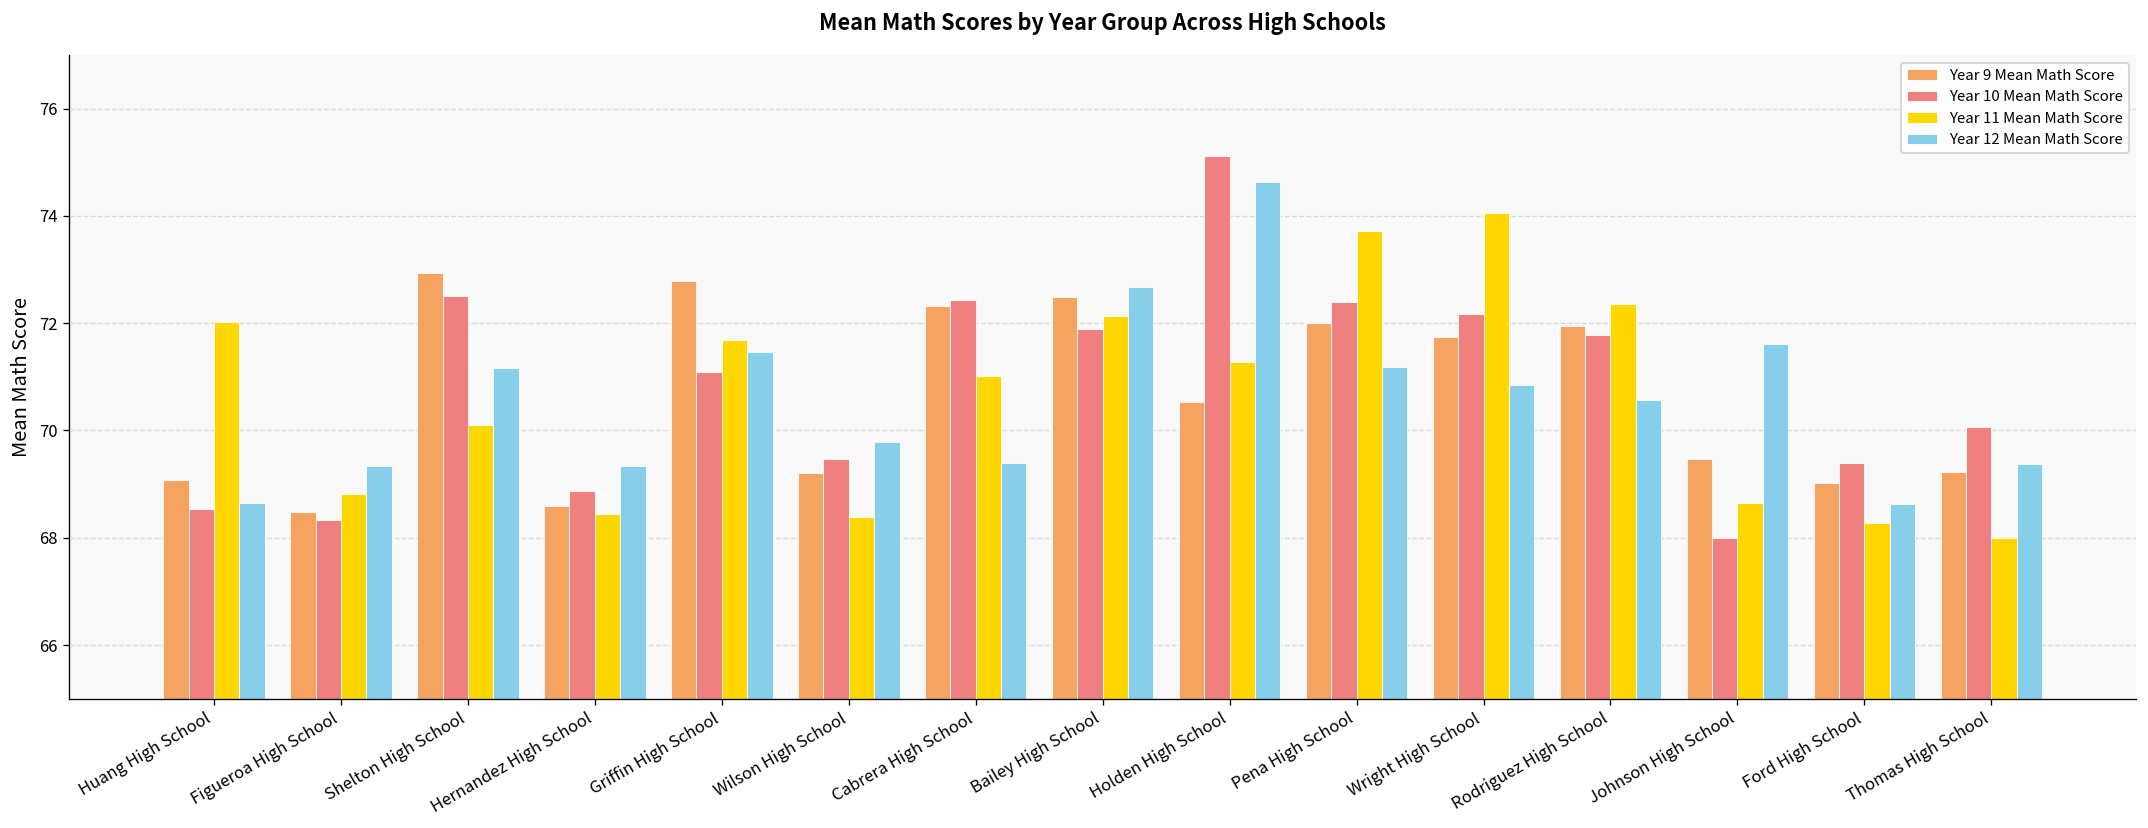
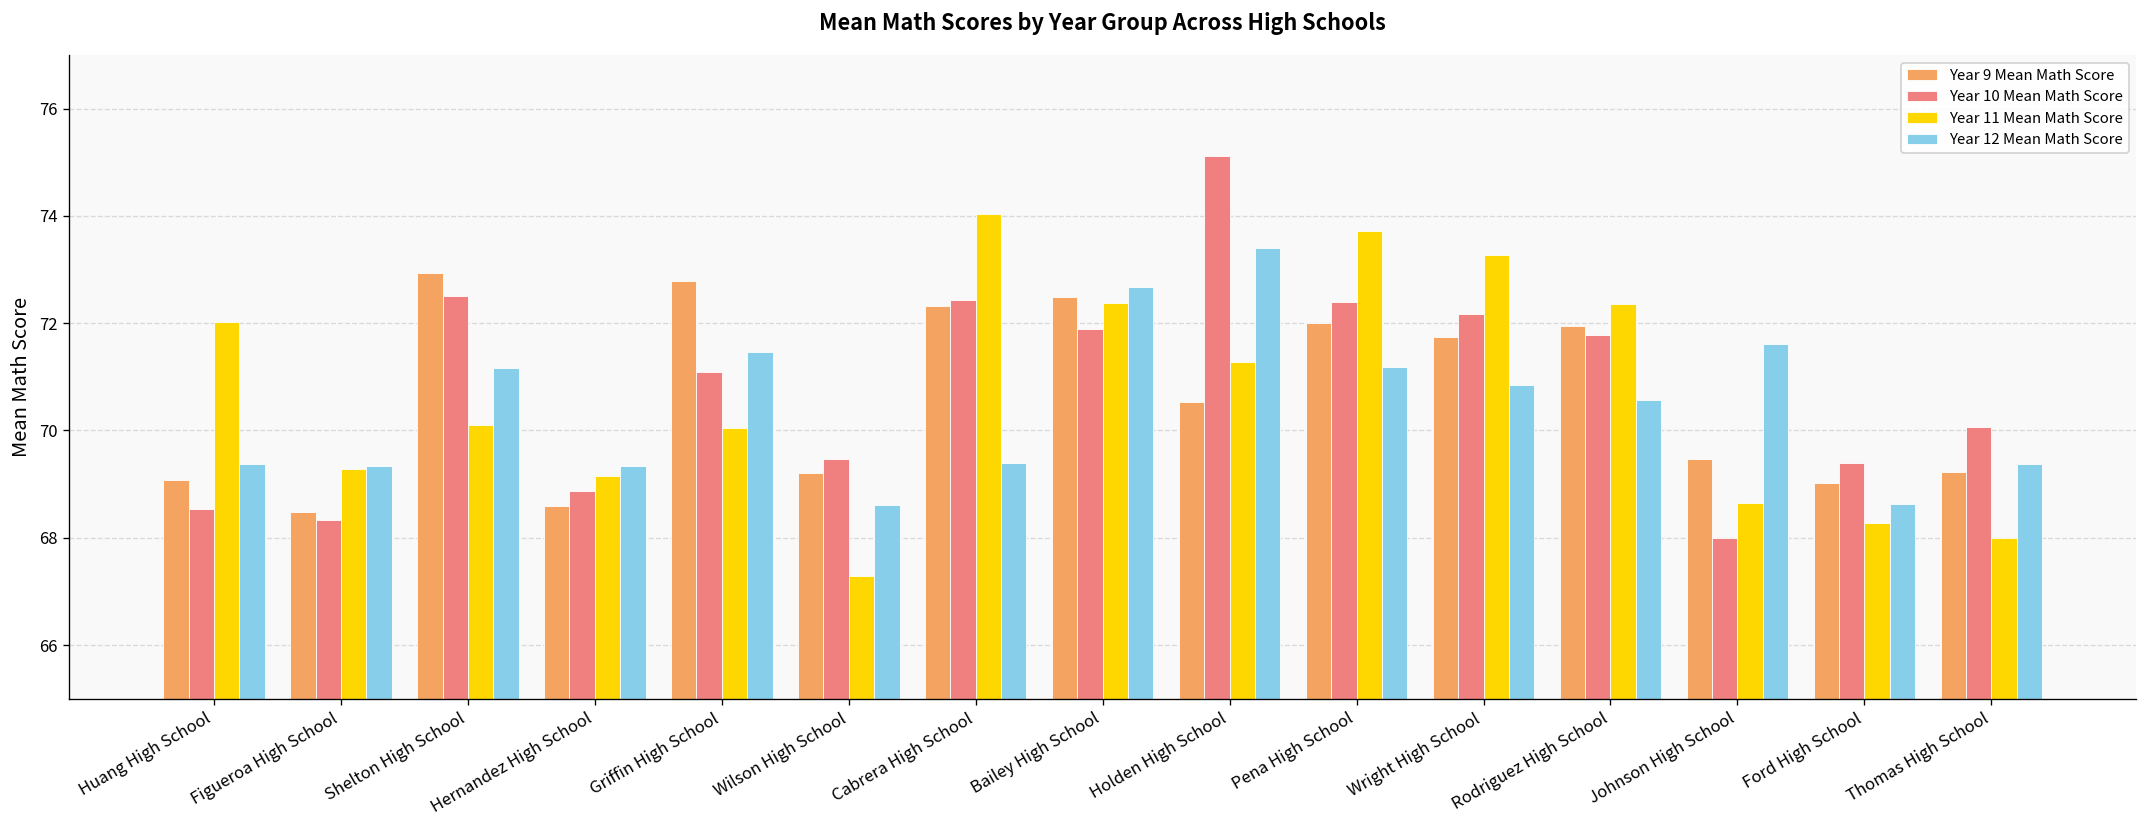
  {
    "Year 11 Mean Math Score": {
      "Huang High School": 72.0,
-     "Figueroa High School": 68.8,
+     "Figueroa High School": 69.3,
      "Shelton High School": 70.1,
-     "Hernandez High School": 68.5,
-     "Griffin High School": 71.7,
-     "Wilson High School": 68.4,
-     "Cabrera High School": 71.0,
-     "Bailey High School": 72.1,
+     "Hernandez High School": 69.2,
+     "Griffin High School": 70.1,
+     "Wilson High School": 67.3,
+     "Cabrera High School": 74.0,
+     "Bailey High School": 72.4,
      "Holden High School": 71.3,
      "Pena High School": 73.7,
-     "Wright High School": 74.1,
+     "Wright High School": 73.3,
      "Rodriguez High School": 72.4,
      "Johnson High School": 68.6,
      "Ford High School": 68.3,
      "Thomas High School": 68.0
    },
    "Year 12 Mean Math Score": {
-     "Huang High School": 68.6,
+     "Huang High School": 69.4,
      "Figueroa High School": 69.3,
      "Shelton High School": 71.2,
      "Hernandez High School": 69.3,
      "Griffin High School": 71.5,
-     "Wilson High School": 69.8,
+     "Wilson High School": 68.6,
      "Cabrera High School": 69.4,
      "Bailey High School": 72.7,
-     "Holden High School": 74.6,
+     "Holden High School": 73.4,
      "Pena High School": 71.2,
      "Wright High School": 70.9,
      "Rodriguez High School": 70.6,
      "Johnson High School": 71.6,
      "Ford High School": 68.6,
      "Thomas High School": 69.4
    }
  }
